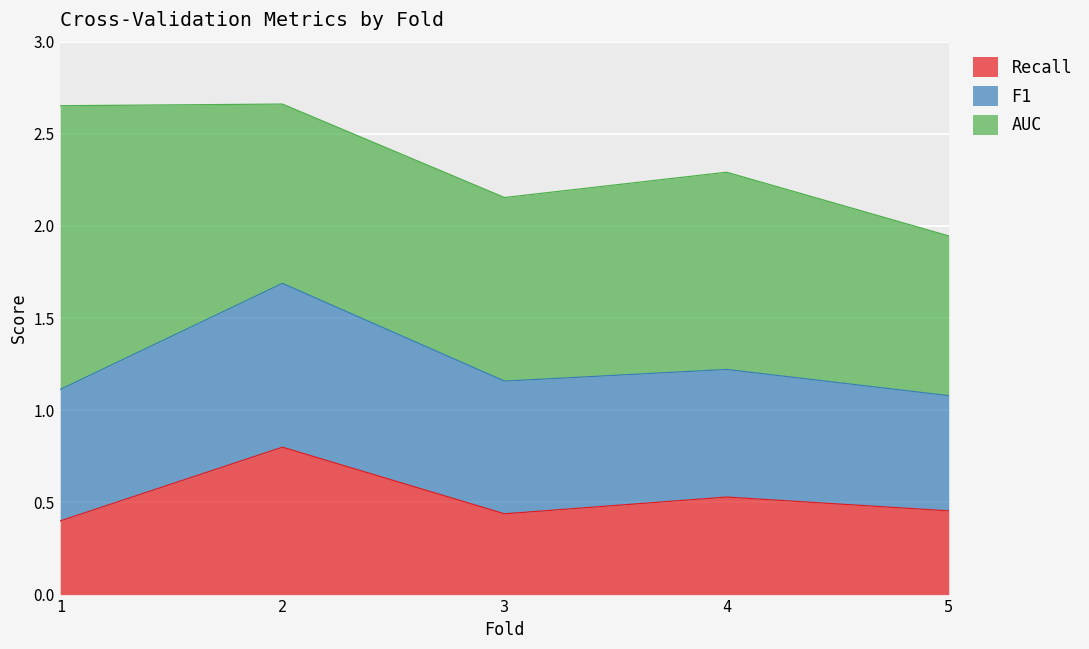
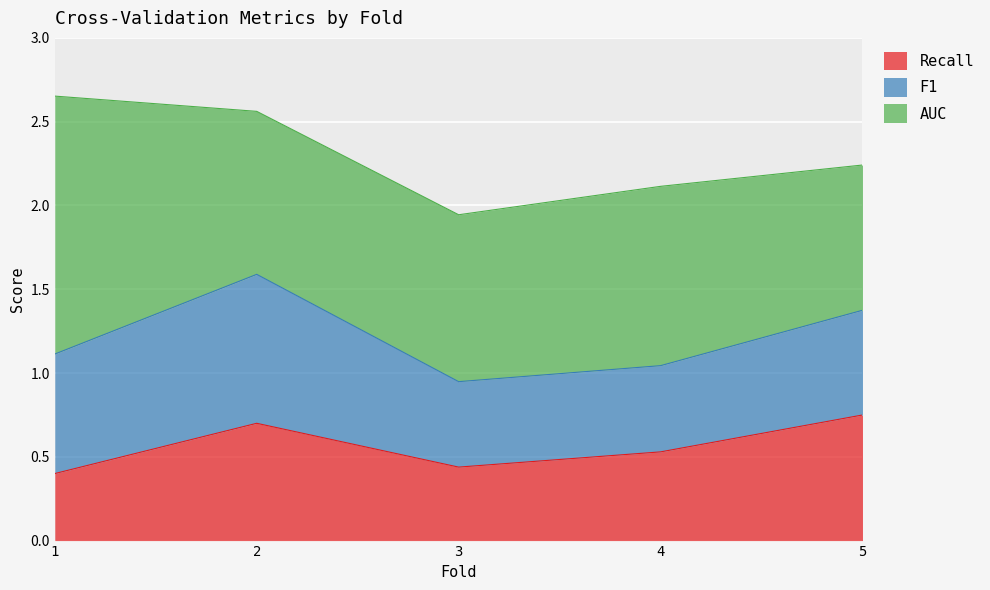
  {
    "Recall": {
      "1": 0.40,
-     "2": 0.8,
+     "2": 0.7,
      "3": 0.44,
      "4": 0.53,
-     "5": 0.45
+     "5": 0.75
    },
    "F1": {
      "1": 0.71,
      "2": 0.89,
-     "3": 0.72,
-     "4": 0.69,
+     "3": 0.51,
+     "4": 0.51,
      "5": 0.63
    },
    "AUC": {
      "1": 1.54,
      "2": 0.97,
      "3": 1.00,
      "4": 1.07,
      "5": 0.87
    }
  }
